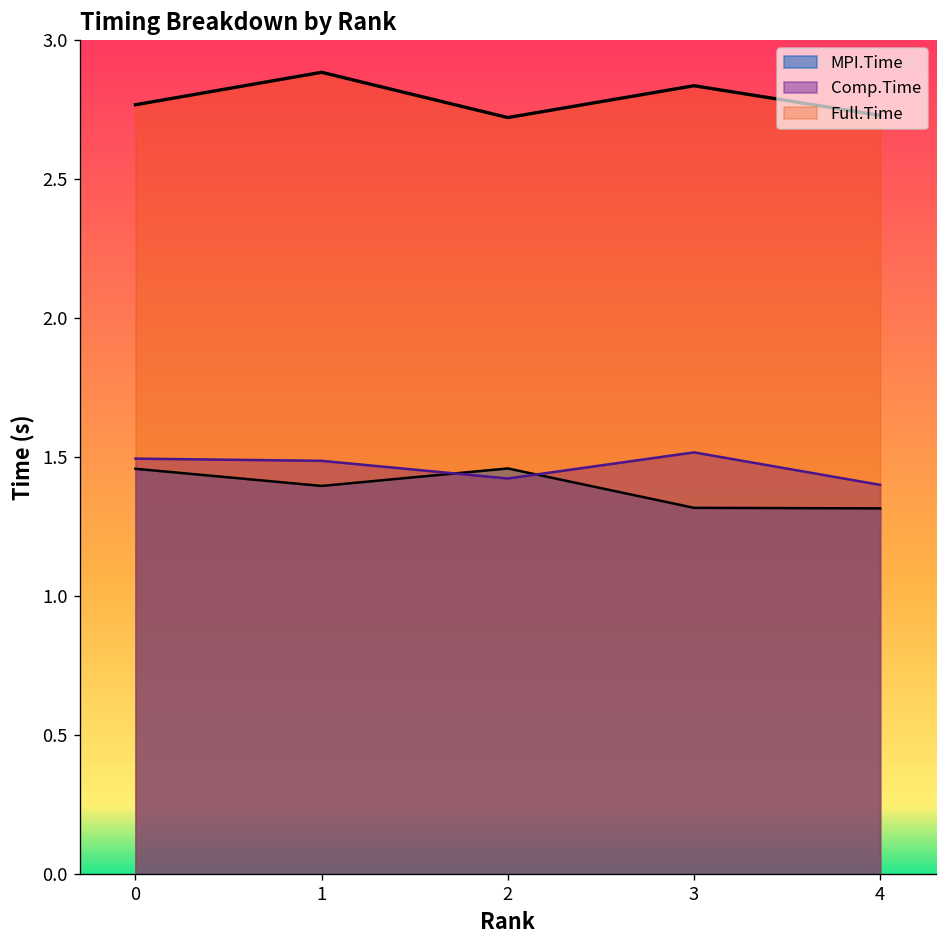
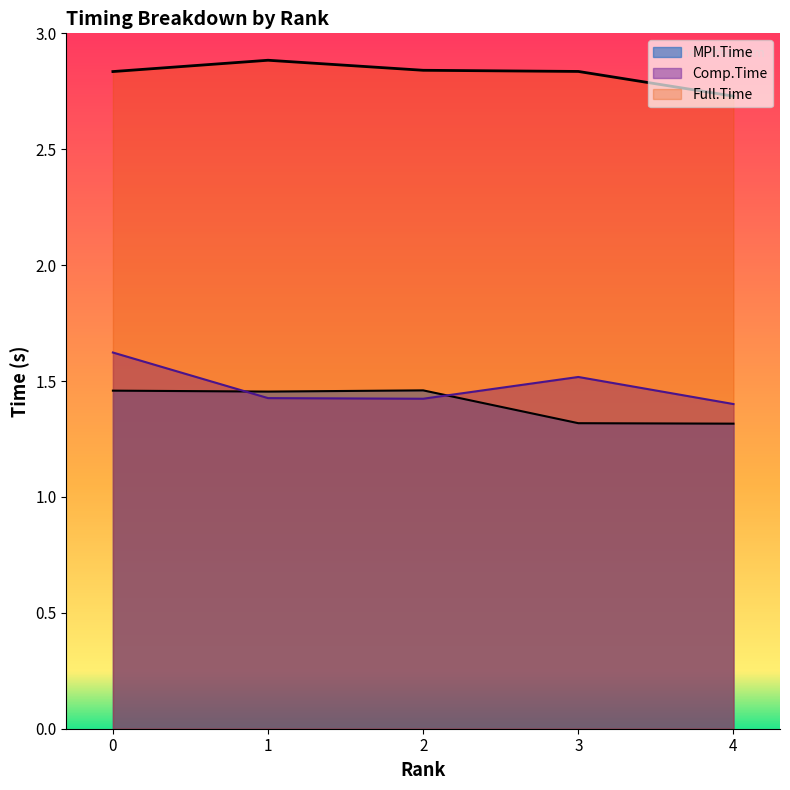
  {
    "MPI.Time": {
      "0": 1.46,
-     "1": 1.40,
+     "1": 1.45,
      "2": 1.46,
      "3": 1.32,
      "4": 1.32
    },
    "Comp.Time": {
-     "0": 1.50,
-     "1": 1.49,
+     "0": 1.62,
+     "1": 1.43,
      "2": 1.42,
      "3": 1.52,
      "4": 1.40
    },
    "Full.Time": {
-     "0": 2.77,
+     "0": 2.84,
      "1": 2.88,
-     "2": 2.72,
+     "2": 2.84,
      "3": 2.84
    }
  }
